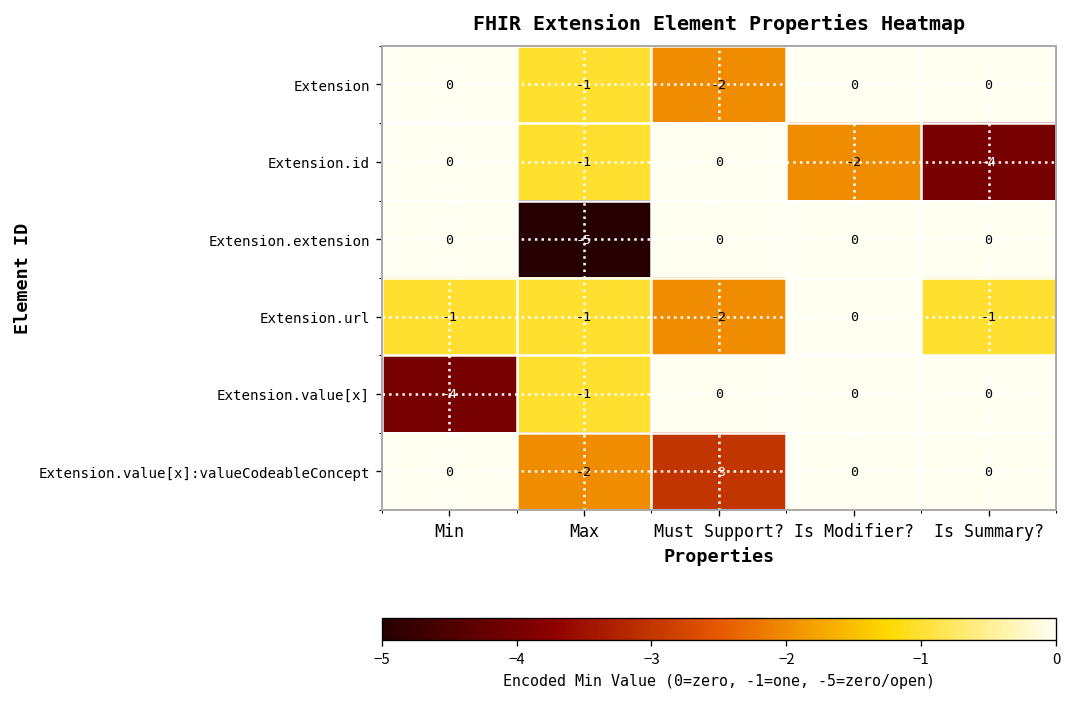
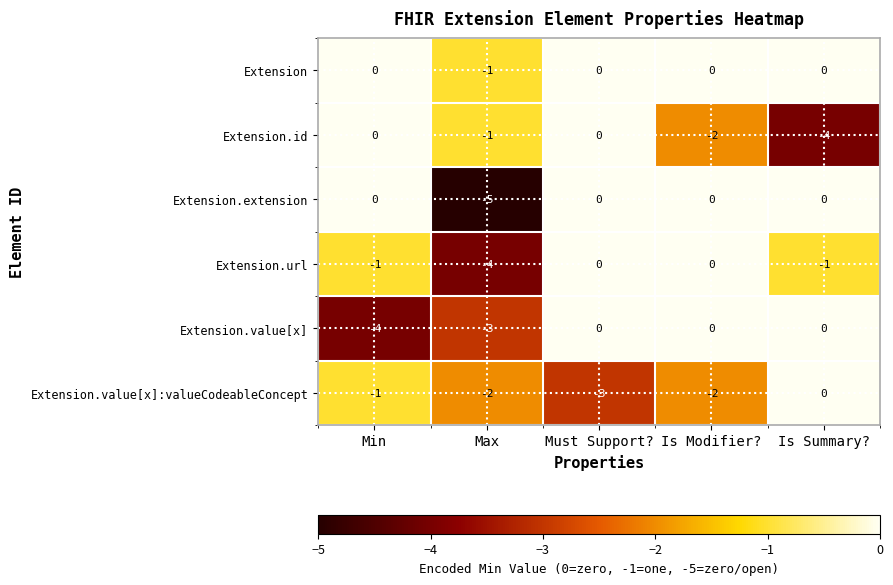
  {
    "Extension": {
      "Min": 0,
      "Max": -1,
-     "Must Support?": -2,
+     "Must Support?": 0,
      "Is Modifier?": 0,
      "Is Summary?": 0
    },
    "Extension.id": {
      "Min": 0,
      "Max": -1,
      "Must Support?": 0,
      "Is Modifier?": -2,
      "Is Summary?": -4
    },
    "Extension.extension": {
      "Min": 0,
      "Max": -5,
      "Must Support?": 0,
      "Is Modifier?": 0,
      "Is Summary?": 0
    },
    "Extension.url": {
      "Min": -1,
-     "Max": -1,
-     "Must Support?": -2,
+     "Max": -4,
+     "Must Support?": 0,
      "Is Modifier?": 0,
      "Is Summary?": -1
    },
    "Extension.value[x]": {
      "Min": -4,
-     "Max": -1,
+     "Max": -3,
      "Must Support?": 0,
      "Is Modifier?": 0,
      "Is Summary?": 0
    },
    "Extension.value[x]:valueCodeableConcept": {
-     "Min": 0,
+     "Min": -1,
      "Max": -2,
      "Must Support?": -3,
-     "Is Modifier?": 0,
+     "Is Modifier?": -2,
      "Is Summary?": 0
    }
  }
